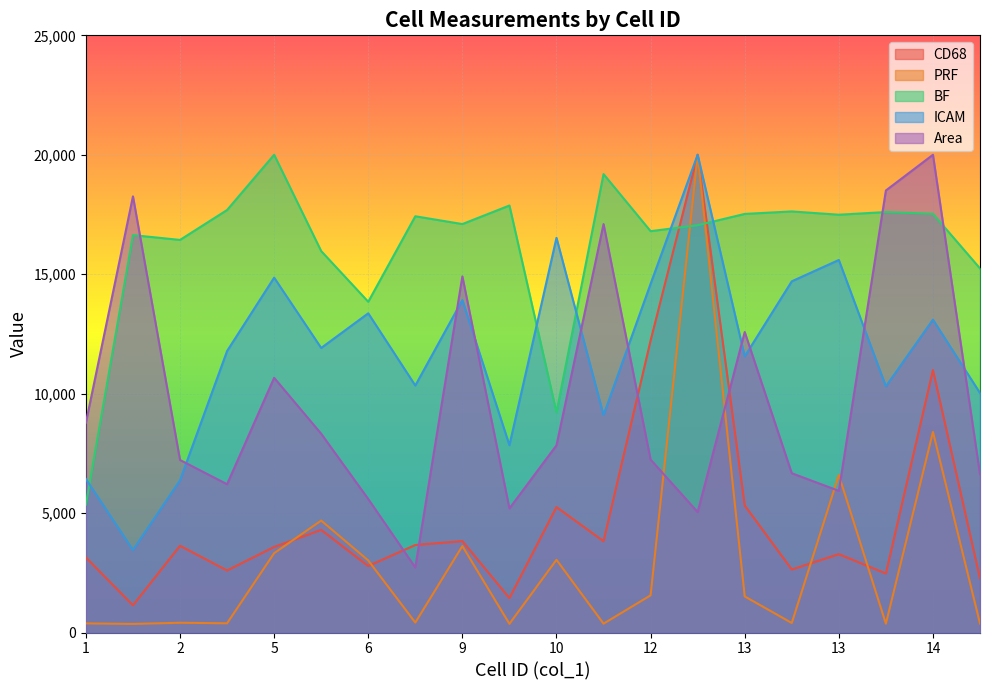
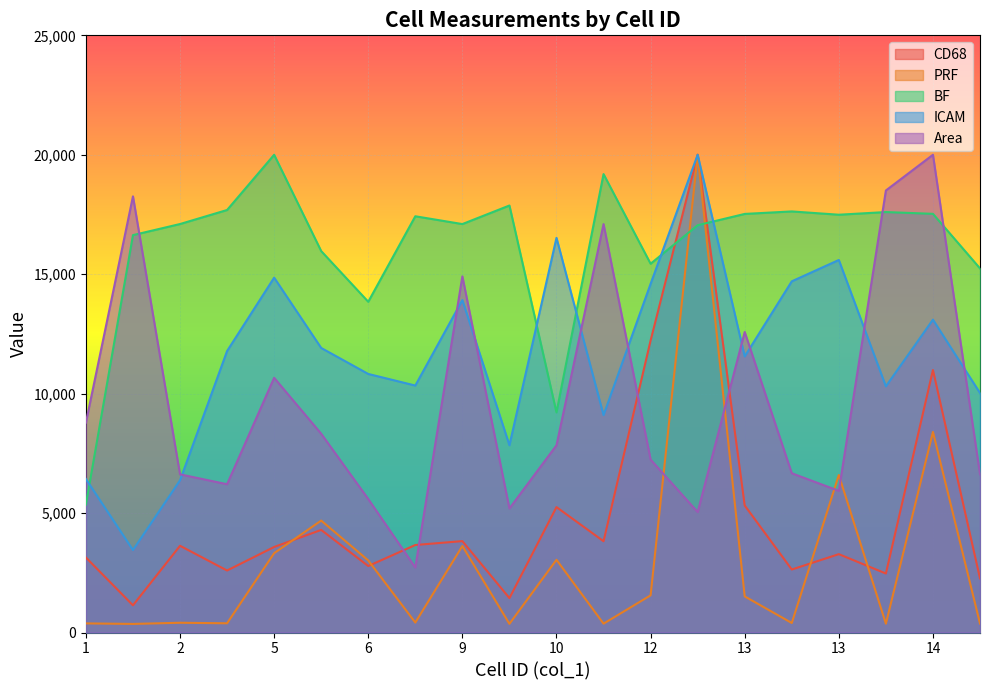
  {
    "BF": {
-     "2": "16,400",
+     "2": "17,100",
      "6": "13,800",
      "10": "9,200",
-     "12": "16,800",
+     "12": "15,400",
      "14": "17,500"
    },
    "ICAM": {
      "2": "6,400",
-     "6": "13,400",
+     "6": "10,800",
      "10": "16,500",
      "12": "14,600",
      "14": "13,100"
    },
    "Area": {
-     "2": "7,200",
+     "2": "6,600",
      "6": "5,600",
      "10": "7,800",
      "12": "7,200",
      "14": "20,000"
    }
  }
